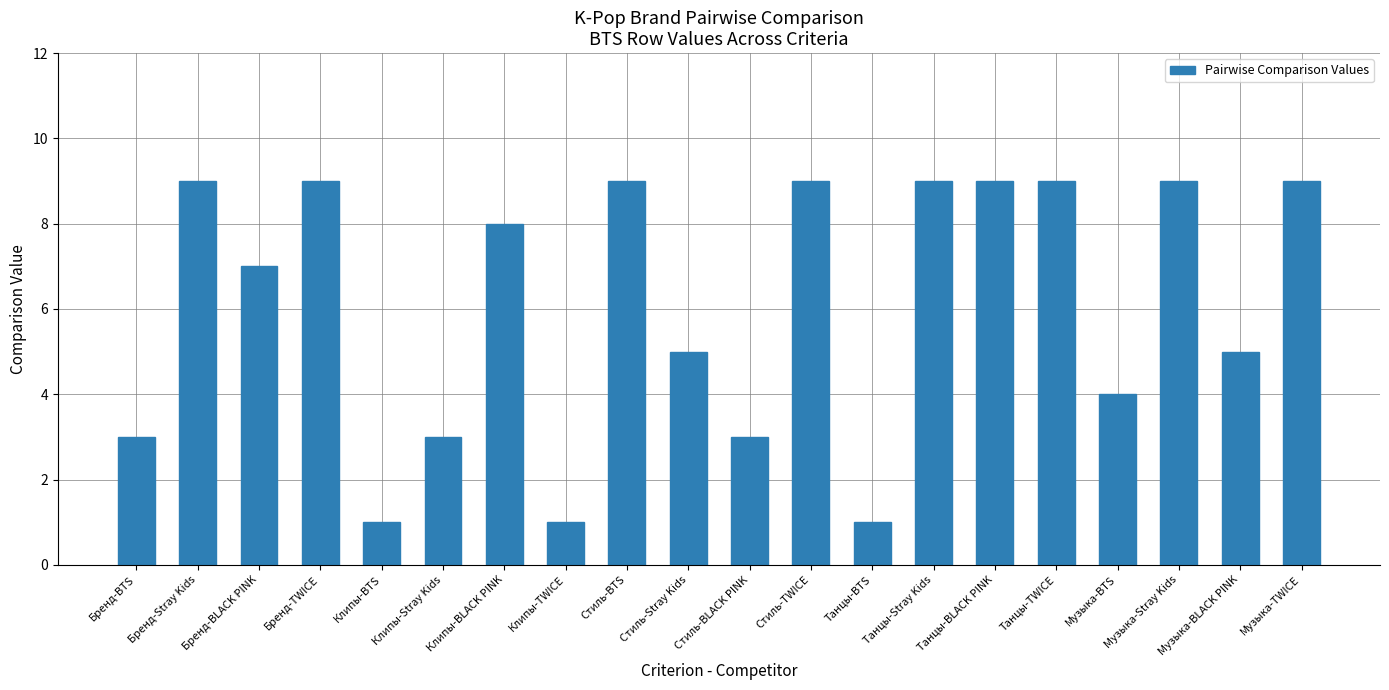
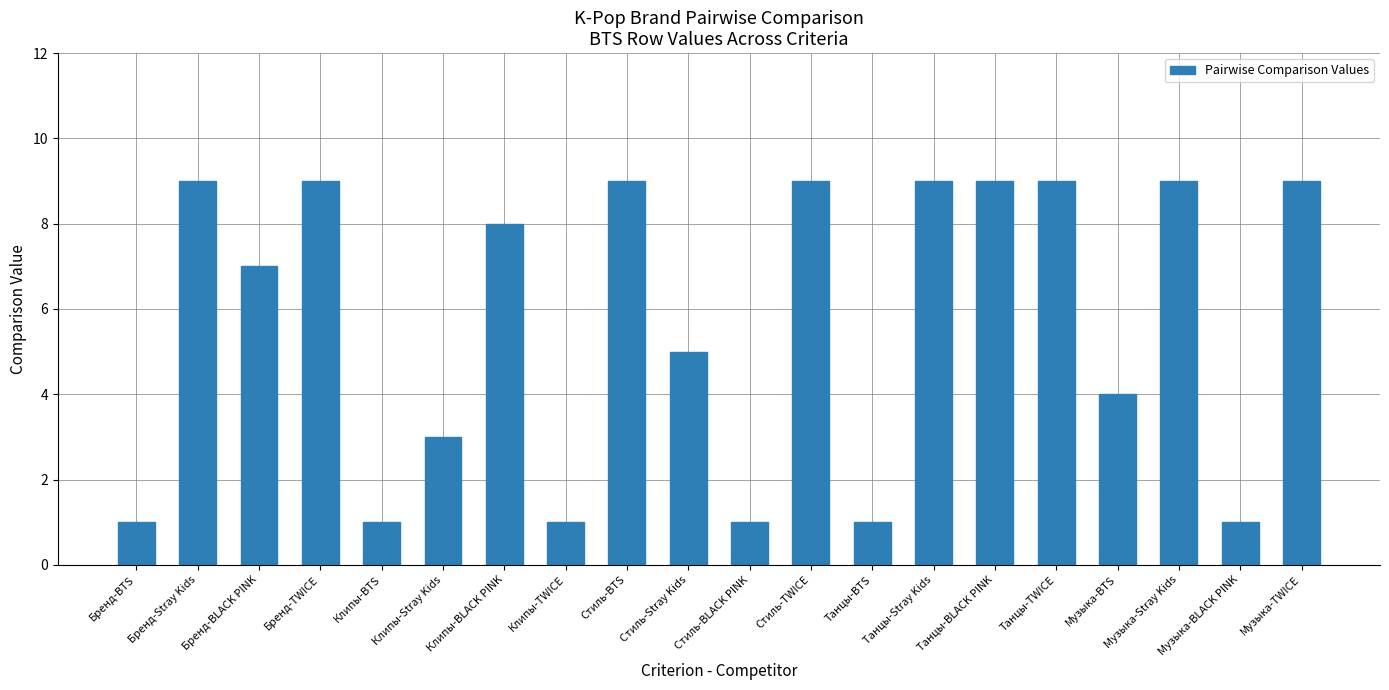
  {
-   "Бренд-BTS": 3,
+   "Бренд-BTS": 1,
    "Бренд-Stray Kids": 9,
    "Бренд-BLACK PINK": 7,
    "Бренд-TWICE": 9,
    "Клипы-BTS": 1,
    "Клипы-Stray Kids": 3,
    "Клипы-BLACK PINK": 8,
    "Клипы-TWICE": 1,
    "Стиль-BTS": 9,
    "Стиль-Stray Kids": 5,
-   "Стиль-BLACK PINK": 3,
+   "Стиль-BLACK PINK": 1,
    "Стиль-TWICE": 9,
    "Танцы-BTS": 1,
    "Танцы-Stray Kids": 9,
    "Танцы-BLACK PINK": 9,
    "Танцы-TWICE": 9,
    "Музыка-BTS": 4,
    "Музыка-Stray Kids": 9,
-   "Музыка-BLACK PINK": 5,
+   "Музыка-BLACK PINK": 1,
    "Музыка-TWICE": 9
  }
